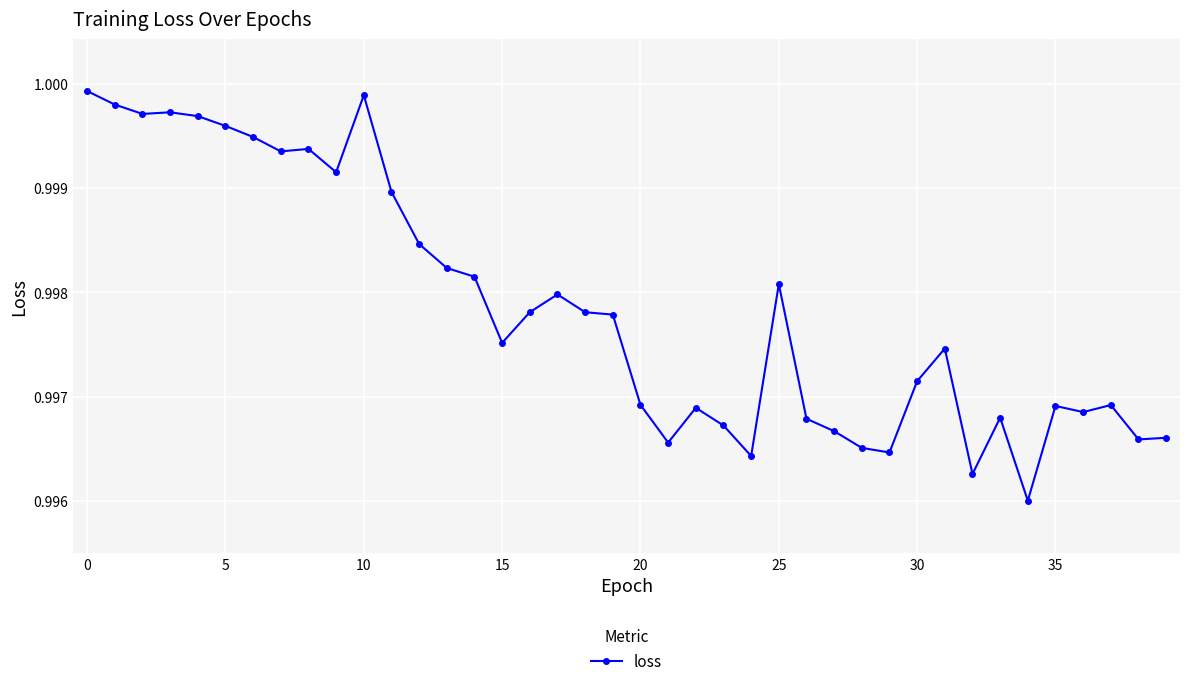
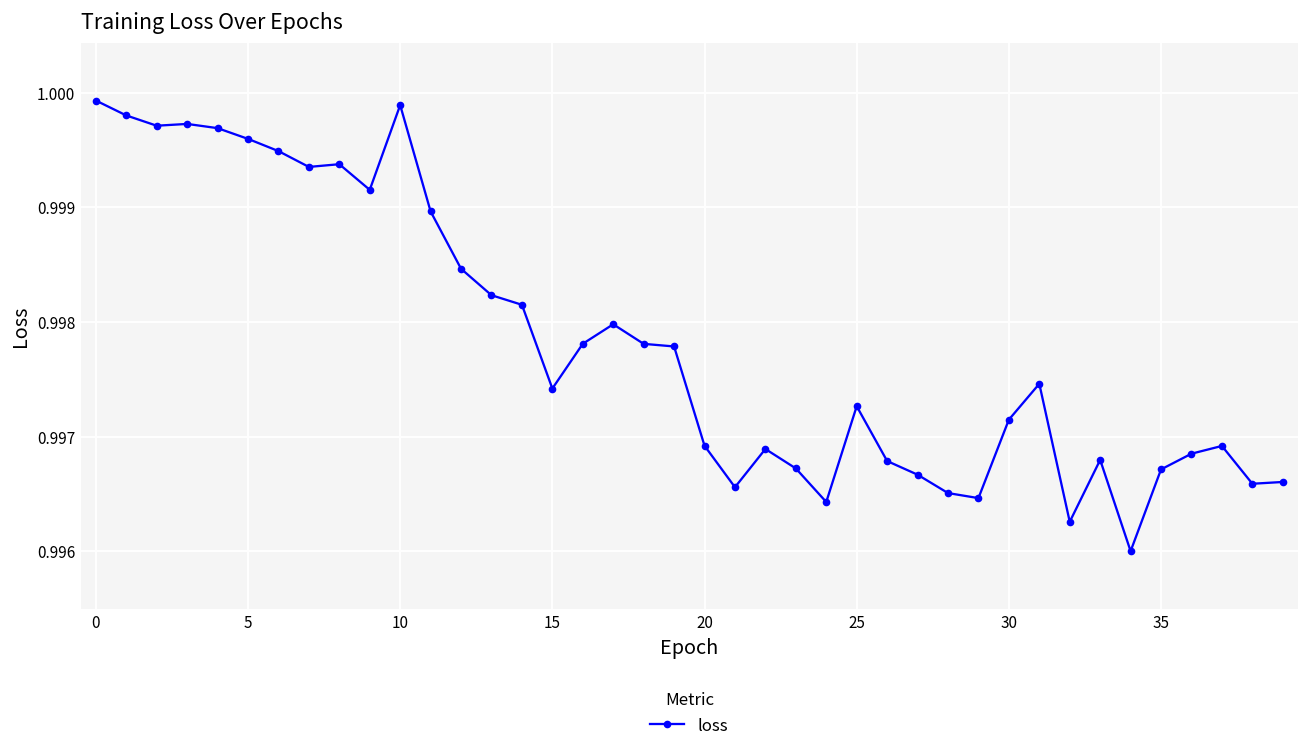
  {
    "0": 0.99993,
    "5": 0.99960,
    "10": 0.99989,
-   "15": 0.99751,
+   "15": 0.99742,
    "20": 0.99692,
-   "25": 0.99808,
+   "25": 0.99726,
    "30": 0.99715,
-   "35": 0.99691
+   "35": 0.99671
  }
